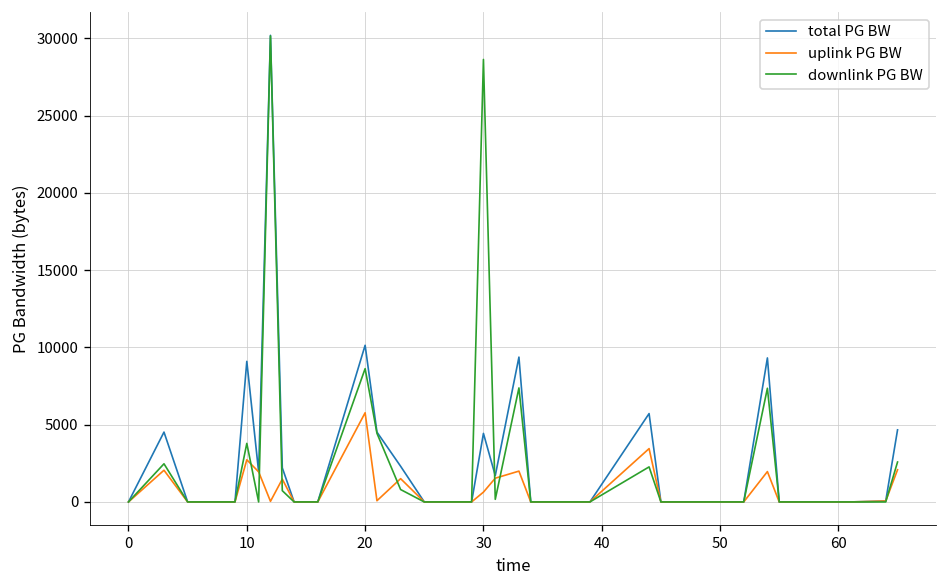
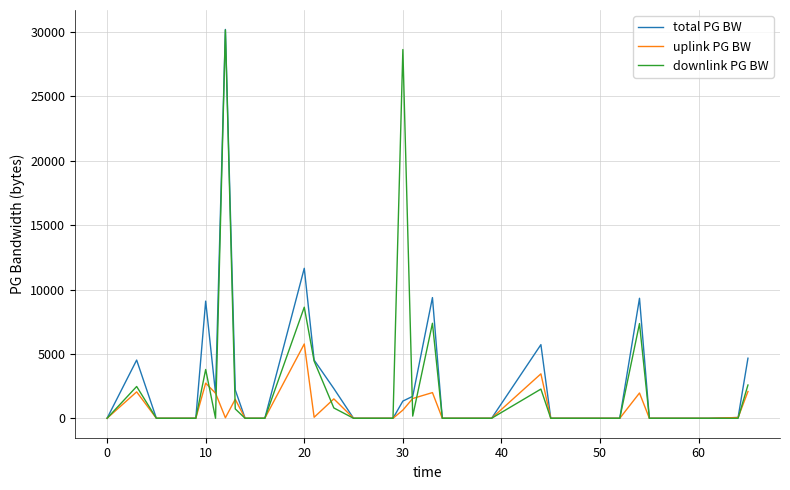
  {
    "total PG BW": {
      "10": 9100,
-     "20": 10100,
-     "30": 4400
+     "20": 11700,
+     "30": 1300
    },
    "uplink PG BW": {
      "10": 2700,
      "20": 5800,
      "30": 600
    },
    "downlink PG BW": {
      "10": 3800,
      "20": 8600,
      "30": 28600
    }
  }
